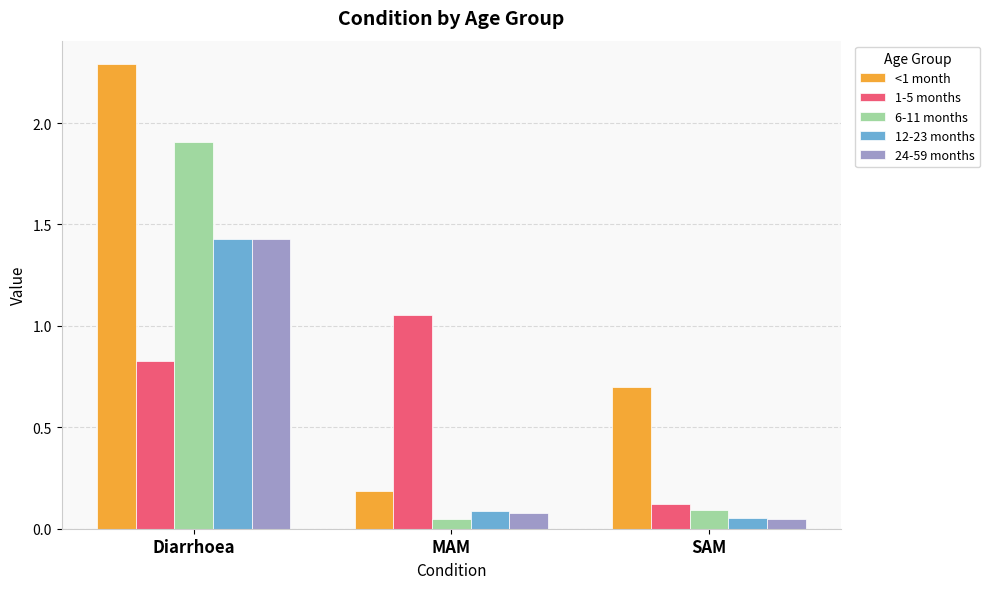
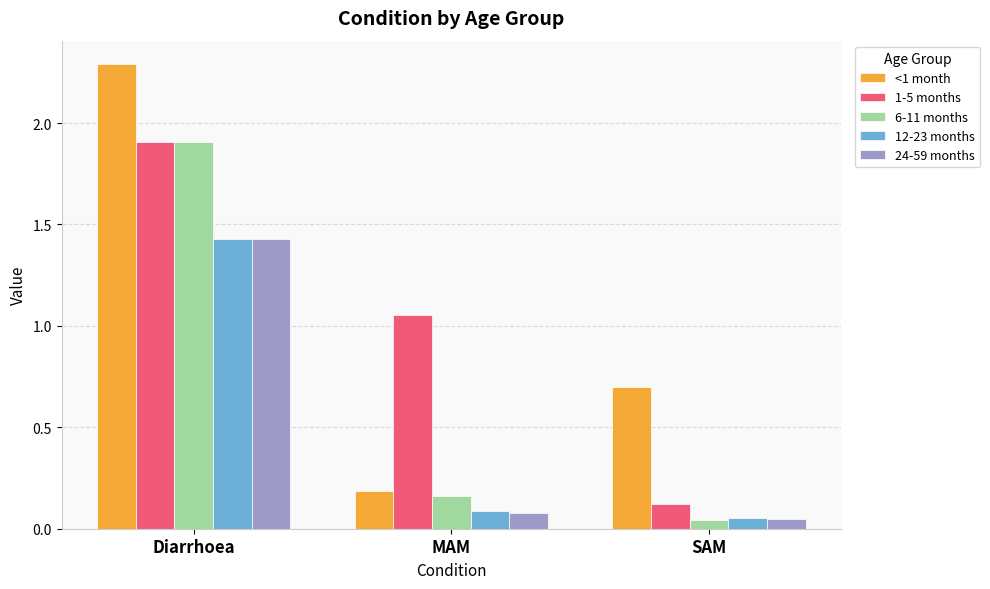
  {
    "<1 month": {
      "Diarrhoea": 2.29,
      "MAM": 0.19,
      "SAM": 0.70
    },
    "1-5 months": {
-     "Diarrhoea": 0.83,
+     "Diarrhoea": 1.90,
      "MAM": 1.05,
      "SAM": 0.12
    },
    "6-11 months": {
      "Diarrhoea": 1.90,
-     "MAM": 0.05,
-     "SAM": 0.09
+     "MAM": 0.16,
+     "SAM": 0.04
    }
  }
